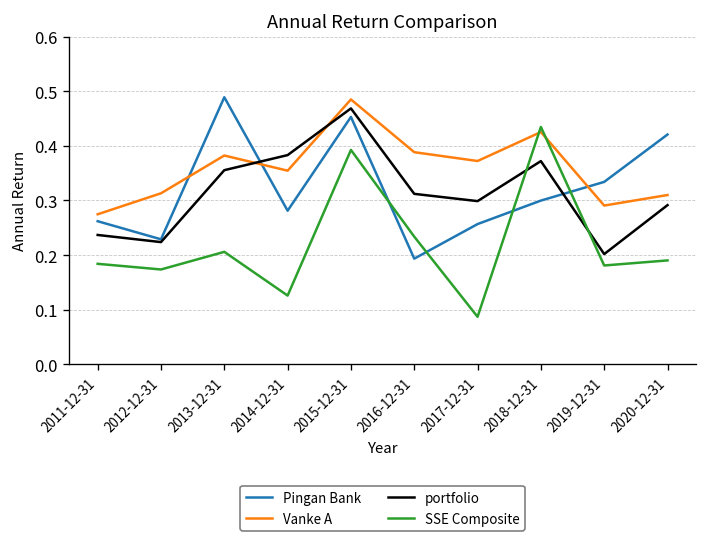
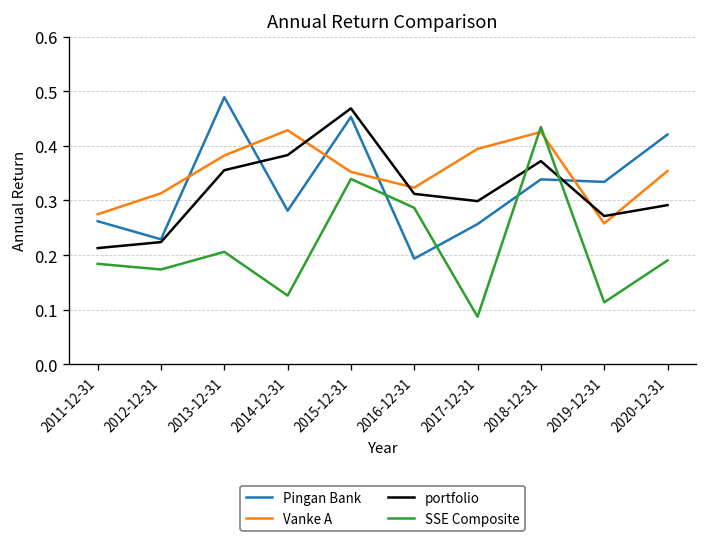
  {
    "Pingan Bank": {
      "2011-12-31": 0.26,
      "2013-12-31": 0.49,
      "2014-12-31": 0.28,
      "2015-12-31": 0.45,
      "2016-12-31": 0.19,
      "2017-12-31": 0.26,
-     "2018-12-31": 0.30,
+     "2018-12-31": 0.34,
      "2019-12-31": 0.33,
      "2020-12-31": 0.42
    },
    "Vanke A": {
      "2011-12-31": 0.27,
      "2012-12-31": 0.31,
      "2013-12-31": 0.38,
-     "2014-12-31": 0.35,
-     "2015-12-31": 0.48,
-     "2016-12-31": 0.39,
-     "2017-12-31": 0.37,
+     "2014-12-31": 0.43,
+     "2015-12-31": 0.35,
+     "2016-12-31": 0.32,
+     "2017-12-31": 0.39,
      "2018-12-31": 0.43,
-     "2019-12-31": 0.29,
-     "2020-12-31": 0.31
+     "2019-12-31": 0.26,
+     "2020-12-31": 0.35
    },
    "portfolio": {
-     "2011-12-31": 0.24,
+     "2011-12-31": 0.21,
      "2013-12-31": 0.36,
      "2014-12-31": 0.38,
      "2015-12-31": 0.47,
      "2016-12-31": 0.31,
      "2017-12-31": 0.30,
      "2018-12-31": 0.37,
-     "2019-12-31": 0.20,
+     "2019-12-31": 0.27,
      "2020-12-31": 0.29
    },
    "SSE Composite": {
      "2011-12-31": 0.18,
      "2012-12-31": 0.17,
      "2013-12-31": 0.21,
      "2014-12-31": 0.13,
-     "2015-12-31": 0.39,
-     "2016-12-31": 0.23,
+     "2015-12-31": 0.34,
+     "2016-12-31": 0.29,
      "2017-12-31": 0.09,
      "2018-12-31": 0.43,
-     "2019-12-31": 0.18,
+     "2019-12-31": 0.11,
      "2020-12-31": 0.19
    }
  }
